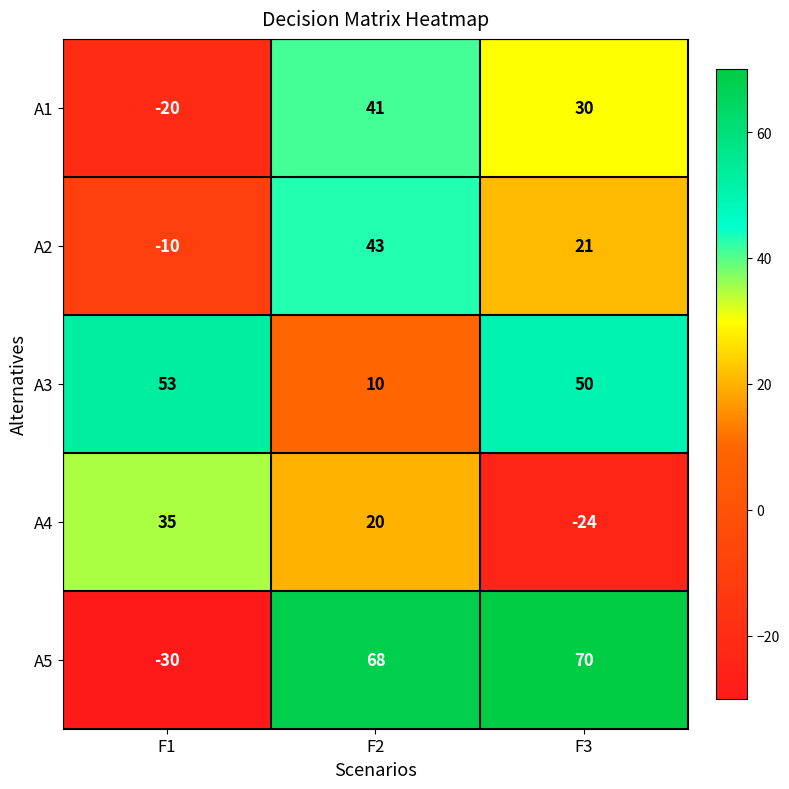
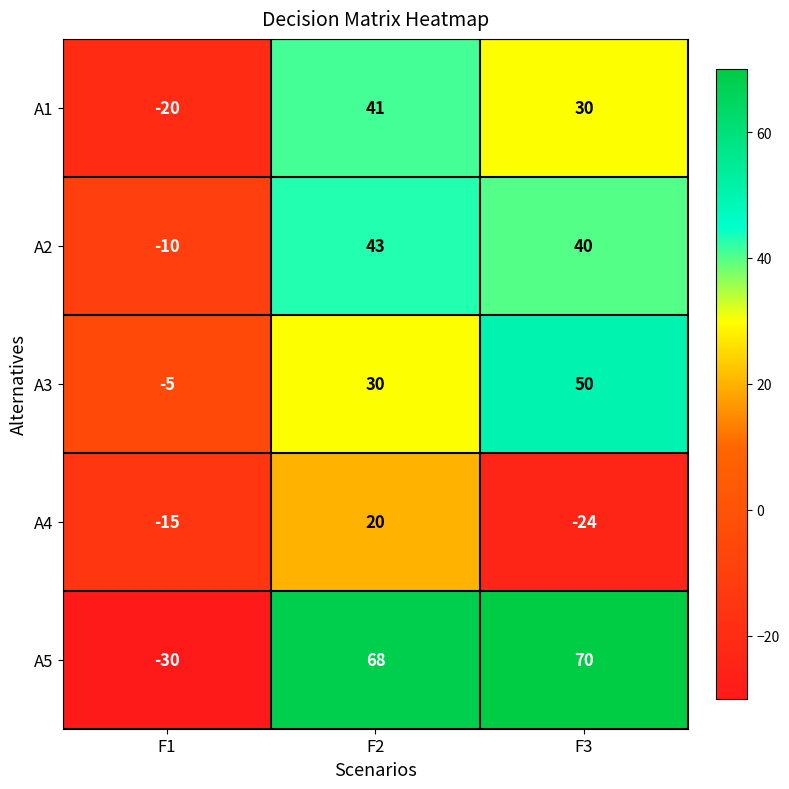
  {
    "A1": {
      "F1": -20,
      "F2": 41,
      "F3": 30
    },
    "A2": {
      "F1": -10,
      "F2": 43,
-     "F3": 21
+     "F3": 40
    },
    "A3": {
-     "F1": 53,
-     "F2": 10,
+     "F1": -5,
+     "F2": 30,
      "F3": 50
    },
    "A4": {
-     "F1": 35,
+     "F1": -15,
      "F2": 20,
      "F3": -24
    },
    "A5": {
      "F1": -30,
      "F2": 68,
      "F3": 70
    }
  }
